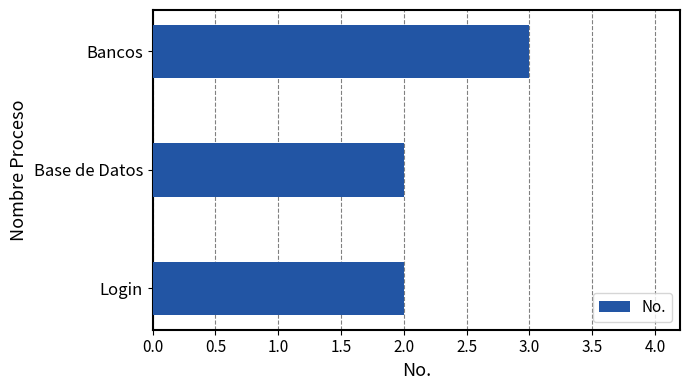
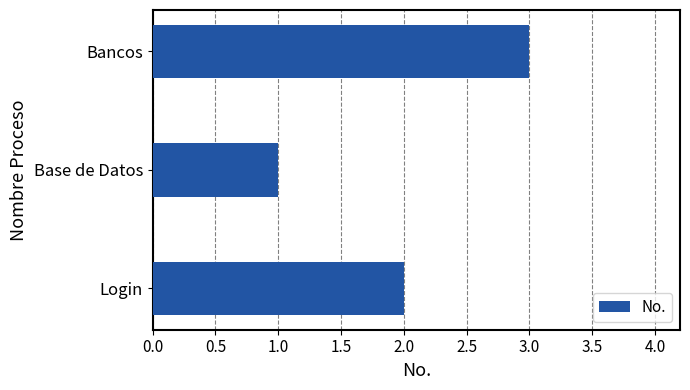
  {
    "Bancos": 3,
-   "Base de Datos": 2,
+   "Base de Datos": 1,
    "Login": 2
  }
